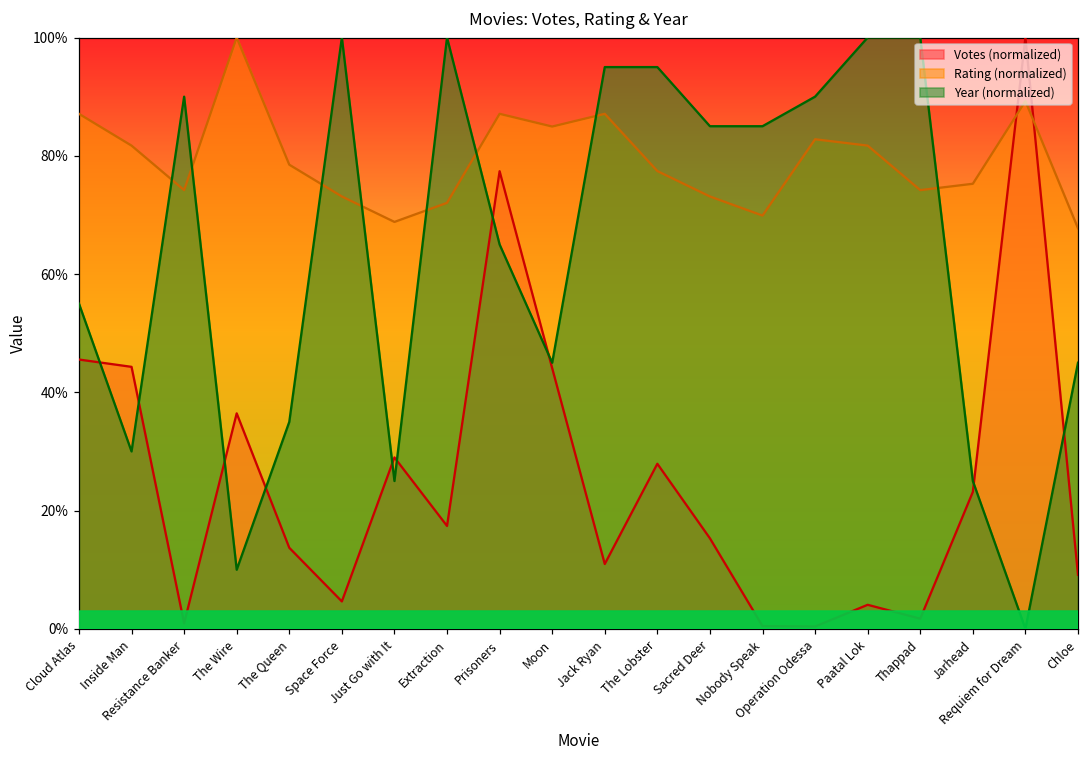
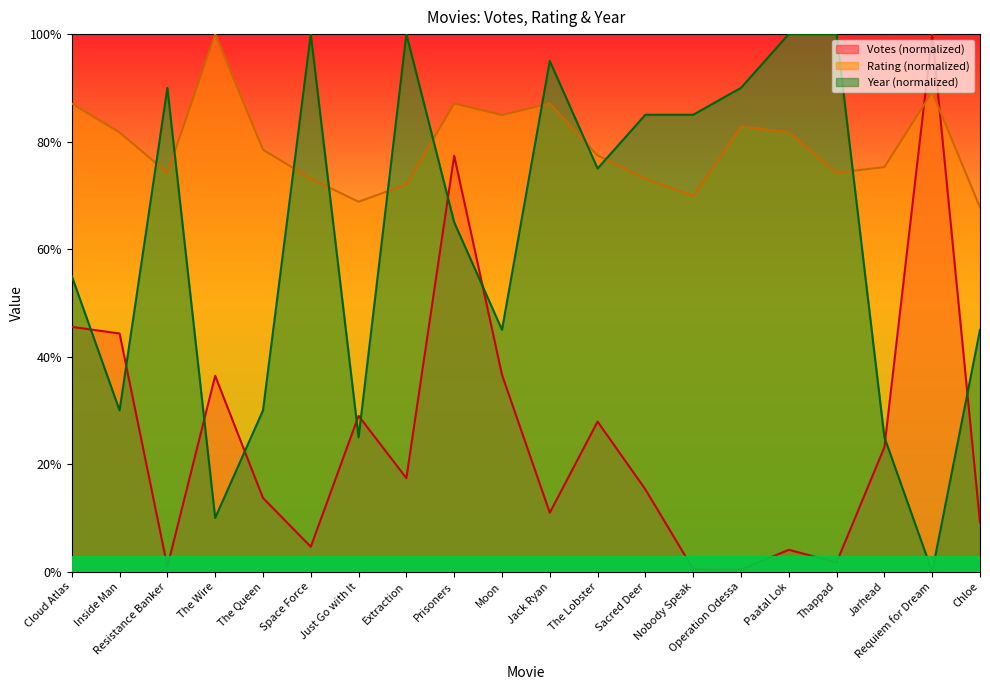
  {
    "Votes (normalized)": {
      "Cloud Atlas": "46%",
      "Inside Man": "44%",
      "The Wire": "36%",
      "The Queen": "14%",
      "Space Force": "5%",
      "Just Go with It": "29%",
      "Extraction": "17%",
      "Prisoners": "77%",
-     "Moon": "44%",
+     "Moon": "37%",
      "Jack Ryan": "11%",
      "The Lobster": "28%",
      "Sacred Deer": "15%",
      "Paatal Lok": "4%",
      "Jarhead": "23%",
      "Requiem for Dream": "100%",
      "Chloe": "9%"
    },
    "Rating (normalized)": {
      "Cloud Atlas": "87%",
      "Inside Man": "82%",
      "Resistance Banker": "74%",
      "The Wire": "100%",
      "The Queen": "78%",
      "Space Force": "73%",
      "Just Go with It": "69%",
      "Extraction": "72%",
      "Prisoners": "87%",
      "Moon": "85%",
      "Jack Ryan": "87%",
      "The Lobster": "77%",
      "Sacred Deer": "73%",
      "Nobody Speak": "70%",
      "Operation Odessa": "83%",
      "Paatal Lok": "82%",
      "Thappad": "74%",
      "Jarhead": "75%",
      "Chloe": "68%"
    },
    "Year (normalized)": {
      "Cloud Atlas": "55%",
      "Inside Man": "30%",
      "Resistance Banker": "90%",
      "The Wire": "10%",
-     "The Queen": "35%",
+     "The Queen": "30%",
      "Space Force": "100%",
      "Just Go with It": "25%",
      "Extraction": "100%",
      "Prisoners": "65%",
      "Moon": "45%",
      "Jack Ryan": "95%",
-     "The Lobster": "95%",
+     "The Lobster": "75%",
      "Sacred Deer": "85%",
      "Nobody Speak": "85%",
      "Operation Odessa": "90%",
      "Paatal Lok": "100%",
      "Thappad": "100%",
      "Jarhead": "25%",
      "Chloe": "45%"
    }
  }
